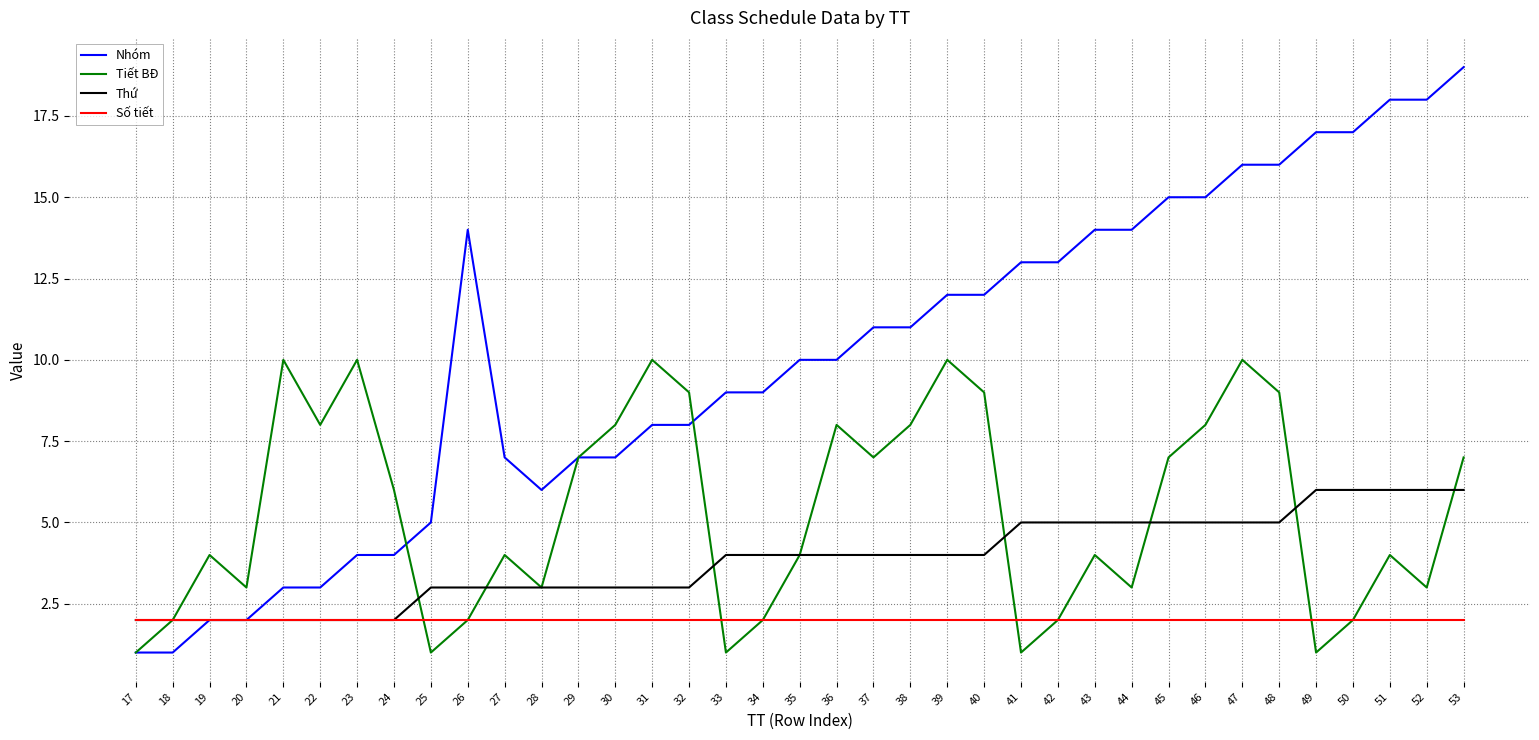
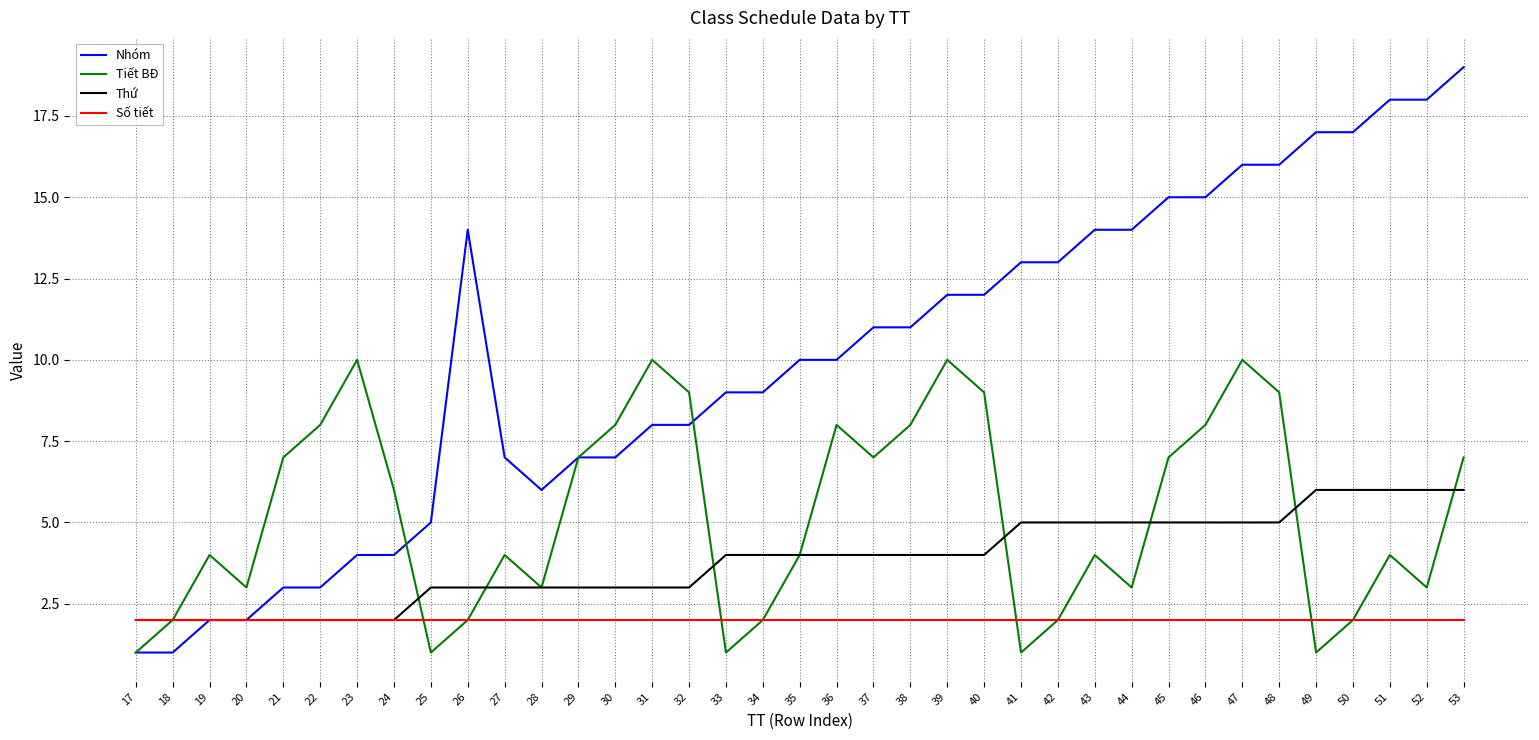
  {
    "Nhóm": {
      "18": 1,
      "21": 3,
      "22": 3,
      "23": 4,
      "24": 4,
      "25": 5,
      "26": 14,
      "27": 7,
      "28": 6,
      "30": 7,
      "31": 8,
      "32": 8,
      "33": 9,
      "34": 9,
      "35": 10,
      "36": 10,
      "37": 11,
      "38": 11,
      "39": 12,
      "40": 12,
      "41": 13,
      "42": 13,
      "43": 14,
      "44": 14,
      "45": 15,
      "46": 15,
      "47": 16,
      "48": 16,
      "49": 17,
      "50": 17,
      "51": 18,
      "52": 18,
      "53": 19
    },
    "Tiết BĐ": {
      "19": 4,
      "20": 3,
-     "21": 10,
+     "21": 7,
      "22": 8,
      "23": 10,
      "24": 6,
      "25": 1,
      "27": 4,
      "30": 8,
      "31": 10,
      "32": 9,
      "33": 1,
      "36": 8,
      "37": 7,
      "38": 8,
      "39": 10,
      "40": 9,
      "41": 1,
      "43": 4,
      "44": 3,
      "45": 7,
      "46": 8,
      "47": 10,
      "48": 9,
      "49": 1,
      "51": 4,
      "52": 3,
      "53": 7
    },
    "Thứ": {
      "25": 3,
      "26": 3,
      "27": 3,
      "29": 3,
      "30": 3,
      "31": 3,
      "32": 3,
      "33": 4,
      "34": 4,
      "36": 4,
      "37": 4,
      "38": 4,
      "39": 4,
      "40": 4,
      "41": 5,
      "42": 5,
      "43": 5,
      "44": 5,
      "45": 5,
      "46": 5,
      "47": 5,
      "48": 5,
      "49": 6,
      "50": 6,
      "51": 6,
      "52": 6,
      "53": 6
    },
    "Số tiết": {
      "25": 2,
      "27": 2,
      "28": 2,
      "29": 2,
      "30": 2,
      "31": 2,
      "32": 2,
      "33": 2,
      "35": 2,
      "36": 2,
      "37": 2,
      "38": 2,
      "39": 2,
      "40": 2,
      "41": 2,
      "43": 2,
      "44": 2,
      "45": 2,
      "46": 2,
      "47": 2,
      "48": 2,
      "49": 2,
      "51": 2,
      "52": 2,
      "53": 2
    }
  }
